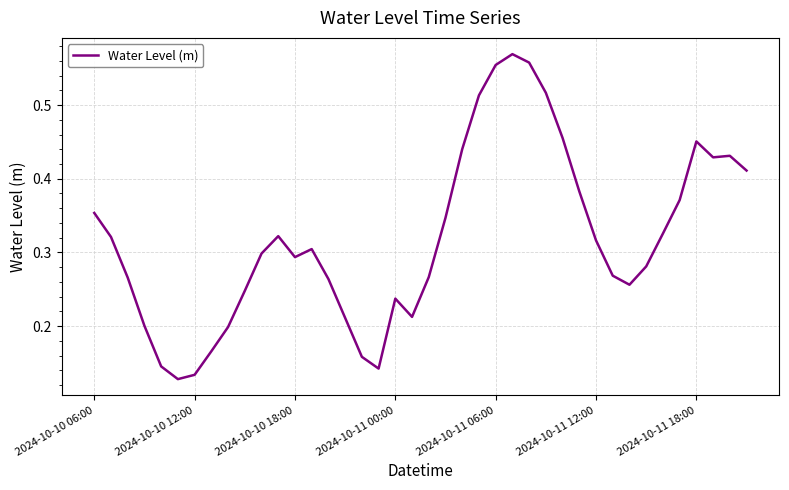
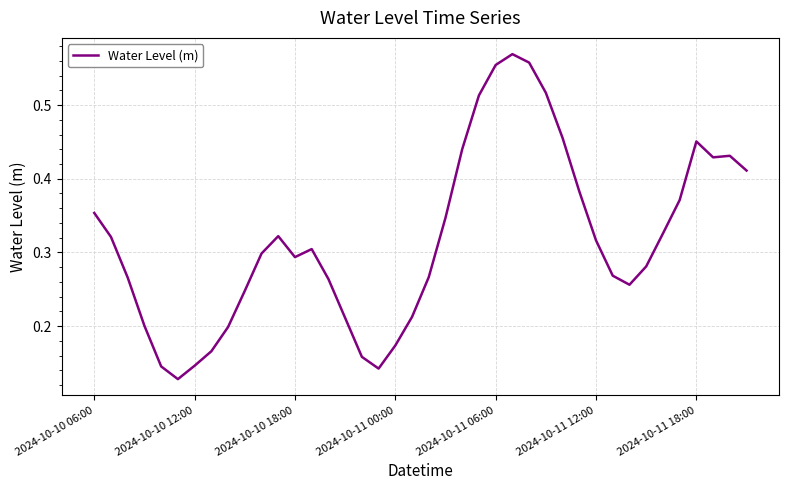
  {
    "2024-10-10 06:00": 0.35,
-   "2024-10-10 12:00": 0.13,
+   "2024-10-10 12:00": 0.15,
    "2024-10-10 18:00": 0.29,
-   "2024-10-11 00:00": 0.24,
+   "2024-10-11 00:00": 0.17,
    "2024-10-11 06:00": 0.55,
    "2024-10-11 12:00": 0.32,
    "2024-10-11 18:00": 0.45
  }
